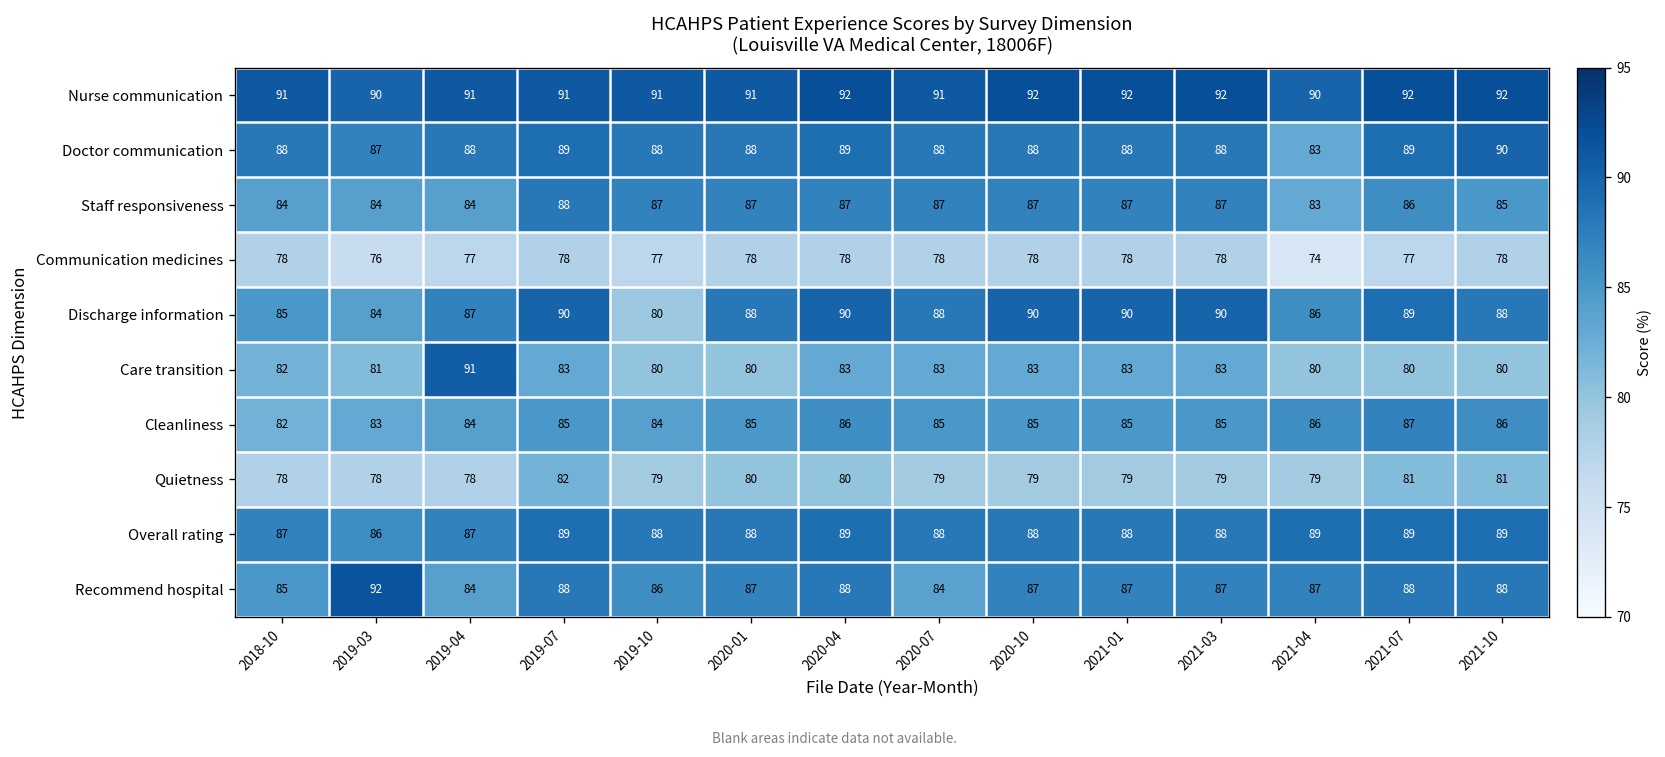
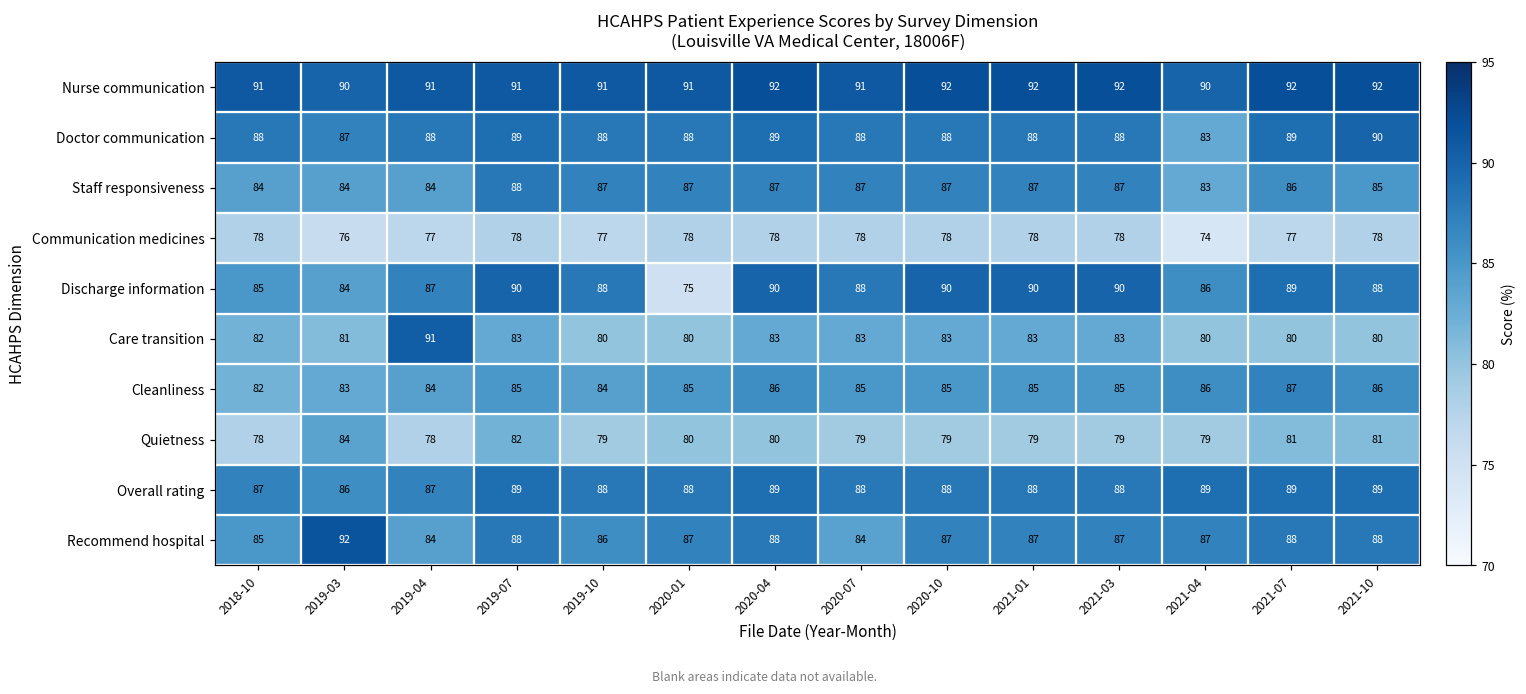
  {
    "Nurse communication": {
      "2018-10": 91,
      "2019-03": 90,
      "2019-04": 91,
      "2019-07": 91,
      "2019-10": 91,
      "2020-01": 91,
      "2020-04": 92,
      "2020-07": 91,
      "2020-10": 92,
      "2021-01": 92,
      "2021-03": 92,
      "2021-04": 90,
      "2021-07": 92,
      "2021-10": 92
    },
    "Doctor communication": {
      "2018-10": 88,
      "2019-03": 87,
      "2019-04": 88,
      "2019-07": 89,
      "2019-10": 88,
      "2020-01": 88,
      "2020-04": 89,
      "2020-07": 88,
      "2020-10": 88,
      "2021-01": 88,
      "2021-03": 88,
      "2021-04": 83,
      "2021-07": 89,
      "2021-10": 90
    },
    "Staff responsiveness": {
      "2018-10": 84,
      "2019-03": 84,
      "2019-04": 84,
      "2019-07": 88,
      "2019-10": 87,
      "2020-01": 87,
      "2020-04": 87,
      "2020-07": 87,
      "2020-10": 87,
      "2021-01": 87,
      "2021-03": 87,
      "2021-04": 83,
      "2021-07": 86,
      "2021-10": 85
    },
    "Communication medicines": {
      "2018-10": 78,
      "2019-03": 76,
      "2019-04": 77,
      "2019-07": 78,
      "2019-10": 77,
      "2020-01": 78,
      "2020-04": 78,
      "2020-07": 78,
      "2020-10": 78,
      "2021-01": 78,
      "2021-03": 78,
      "2021-04": 74,
      "2021-07": 77,
      "2021-10": 78
    },
    "Discharge information": {
      "2018-10": 85,
      "2019-03": 84,
      "2019-04": 87,
      "2019-07": 90,
-     "2019-10": 80,
-     "2020-01": 88,
+     "2019-10": 88,
+     "2020-01": 75,
      "2020-04": 90,
      "2020-07": 88,
      "2020-10": 90,
      "2021-01": 90,
      "2021-03": 90,
      "2021-04": 86,
      "2021-07": 89,
      "2021-10": 88
    },
    "Care transition": {
      "2018-10": 82,
      "2019-03": 81,
      "2019-04": 91,
      "2019-07": 83,
      "2019-10": 80,
      "2020-01": 80,
      "2020-04": 83,
      "2020-07": 83,
      "2020-10": 83,
      "2021-01": 83,
      "2021-03": 83,
      "2021-04": 80,
      "2021-07": 80,
      "2021-10": 80
    },
    "Cleanliness": {
      "2018-10": 82,
      "2019-03": 83,
      "2019-04": 84,
      "2019-07": 85,
      "2019-10": 84,
      "2020-01": 85,
      "2020-04": 86,
      "2020-07": 85,
      "2020-10": 85,
      "2021-01": 85,
      "2021-03": 85,
      "2021-04": 86,
      "2021-07": 87,
      "2021-10": 86
    },
    "Quietness": {
      "2018-10": 78,
-     "2019-03": 78,
+     "2019-03": 84,
      "2019-04": 78,
      "2019-07": 82,
      "2019-10": 79,
      "2020-01": 80,
      "2020-04": 80,
      "2020-07": 79,
      "2020-10": 79,
      "2021-01": 79,
      "2021-03": 79,
      "2021-04": 79,
      "2021-07": 81,
      "2021-10": 81
    },
    "Overall rating": {
      "2018-10": 87,
      "2019-03": 86,
      "2019-04": 87,
      "2019-07": 89,
      "2019-10": 88,
      "2020-01": 88,
      "2020-04": 89,
      "2020-07": 88,
      "2020-10": 88,
      "2021-01": 88,
      "2021-03": 88,
      "2021-04": 89,
      "2021-07": 89,
      "2021-10": 89
    },
    "Recommend hospital": {
      "2018-10": 85,
      "2019-03": 92,
      "2019-04": 84,
      "2019-07": 88,
      "2019-10": 86,
      "2020-01": 87,
      "2020-04": 88,
      "2020-07": 84,
      "2020-10": 87,
      "2021-01": 87,
      "2021-03": 87,
      "2021-04": 87,
      "2021-07": 88,
      "2021-10": 88
    }
  }
